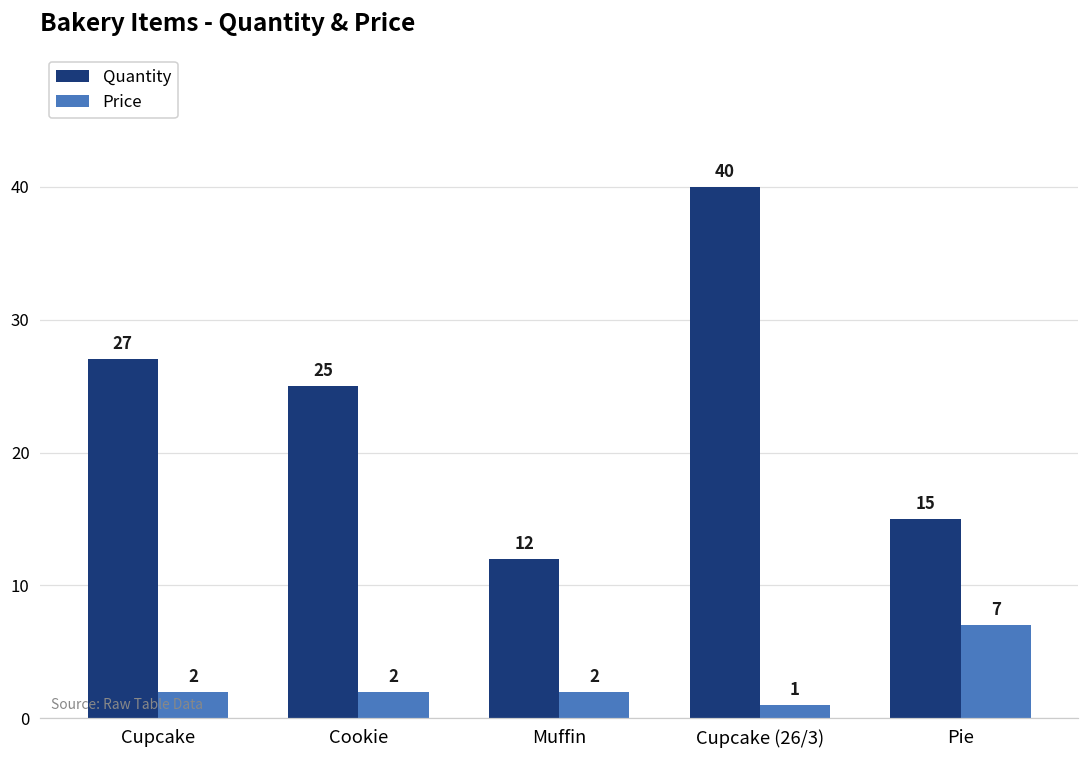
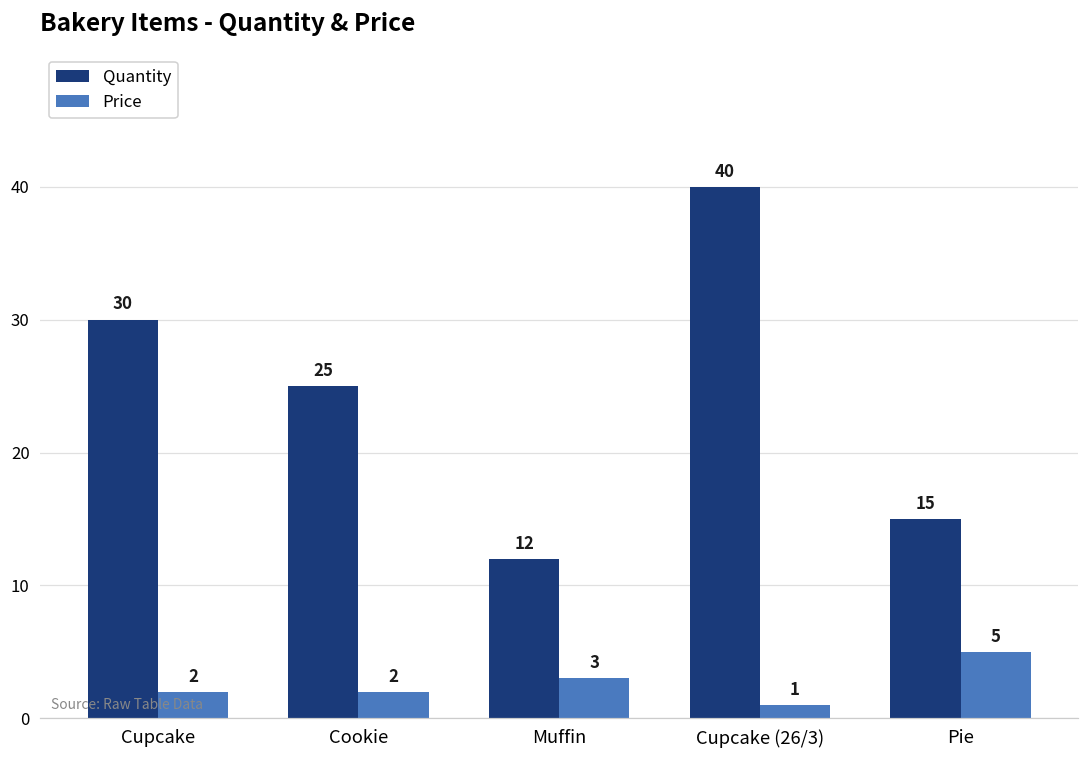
  {
    "Quantity": {
-     "Cupcake": 27,
+     "Cupcake": 30,
      "Cookie": 25,
      "Muffin": 12,
      "Cupcake (26/3)": 40,
      "Pie": 15
    },
    "Price": {
      "Cupcake": 2,
      "Cookie": 2,
-     "Muffin": 2,
+     "Muffin": 3,
      "Cupcake (26/3)": 1,
-     "Pie": 7
+     "Pie": 5
    }
  }
